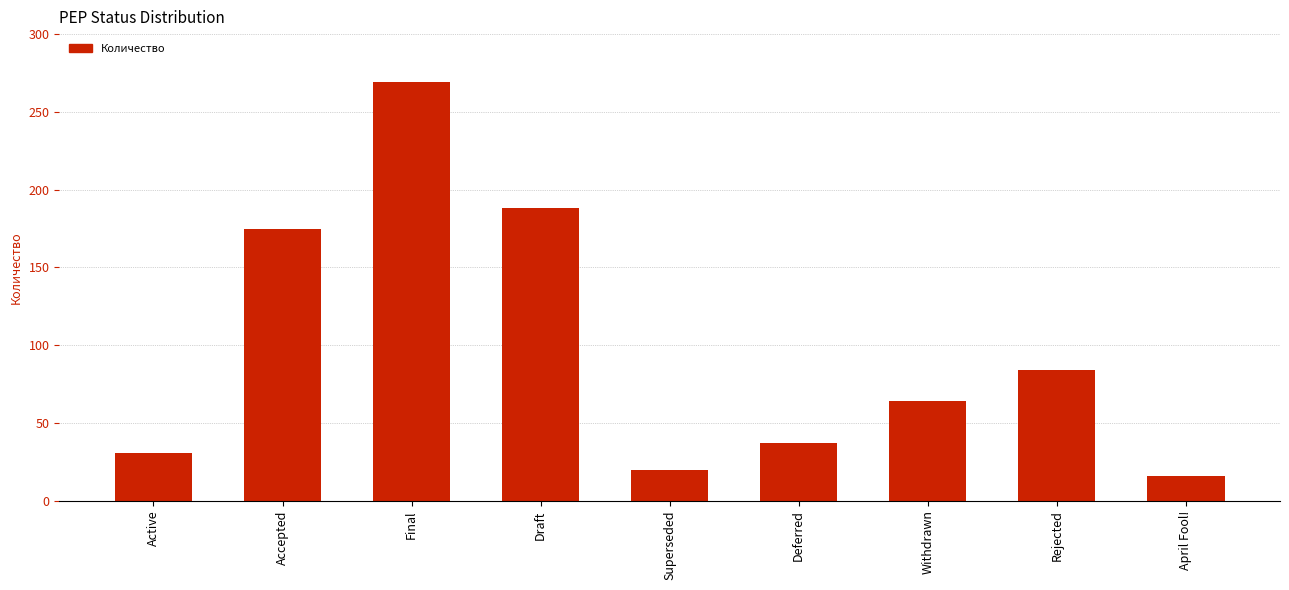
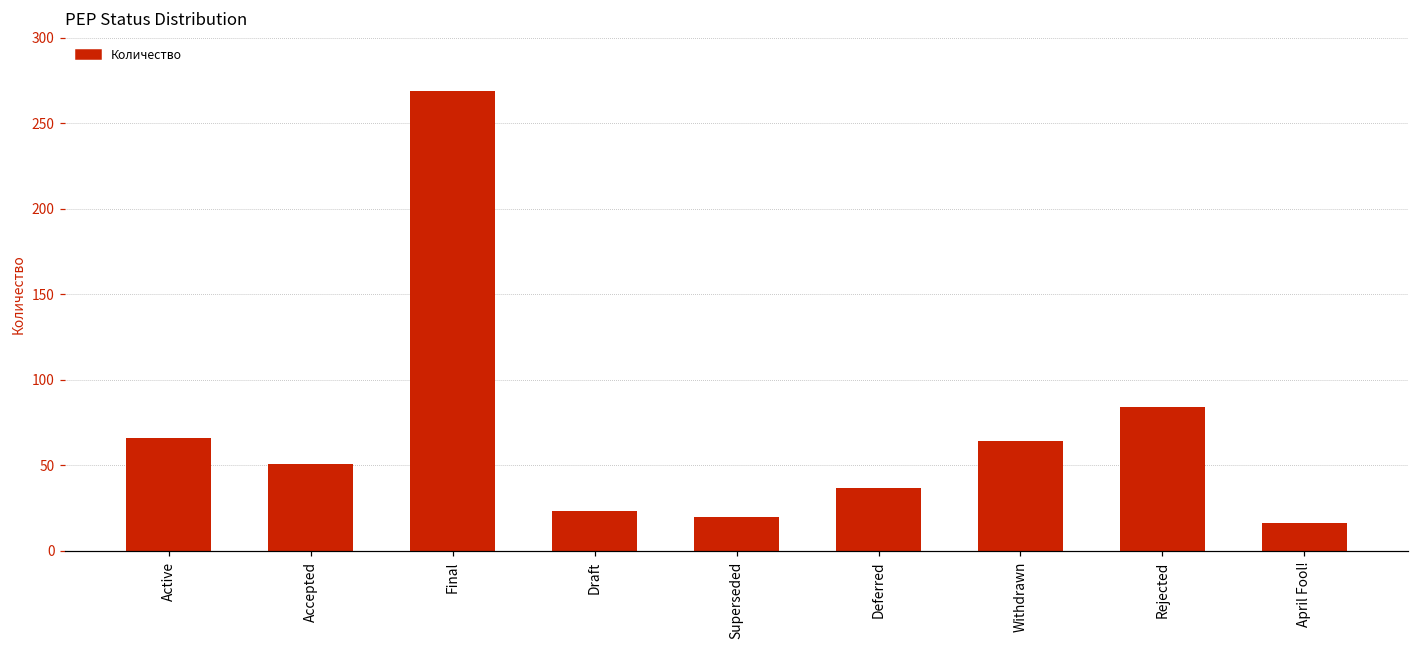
  {
-   "Active": 31,
-   "Accepted": 175,
+   "Active": 66,
+   "Accepted": 51,
    "Final": 269,
-   "Draft": 188,
+   "Draft": 23,
    "Superseded": 20,
    "Deferred": 37,
    "Withdrawn": 64,
    "Rejected": 84,
    "April Fool!": 16
  }
